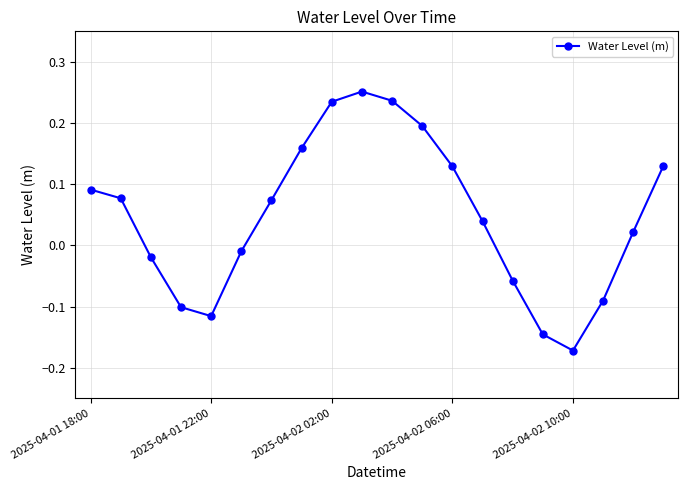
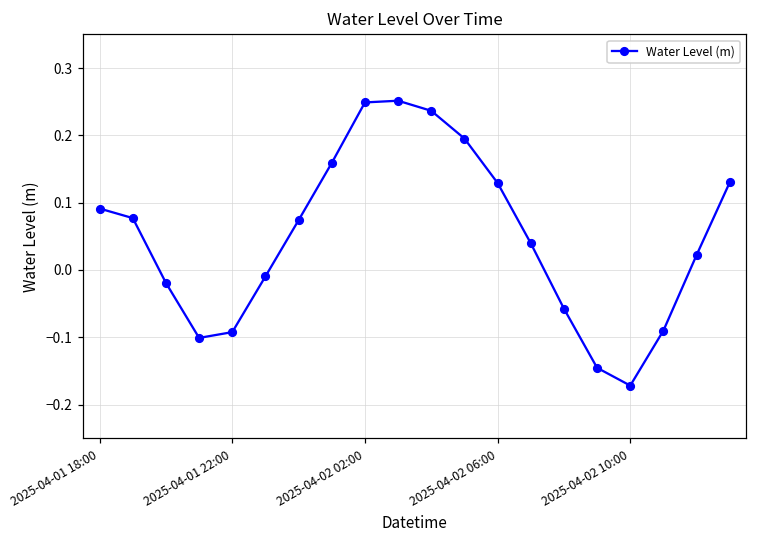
  {
    "2025-04-01 18:00": 0.09,
-   "2025-04-01 22:00": -0.12,
-   "2025-04-02 02:00": 0.23,
+   "2025-04-01 22:00": -0.09,
+   "2025-04-02 02:00": 0.25,
    "2025-04-02 06:00": 0.13,
    "2025-04-02 10:00": -0.17
  }
